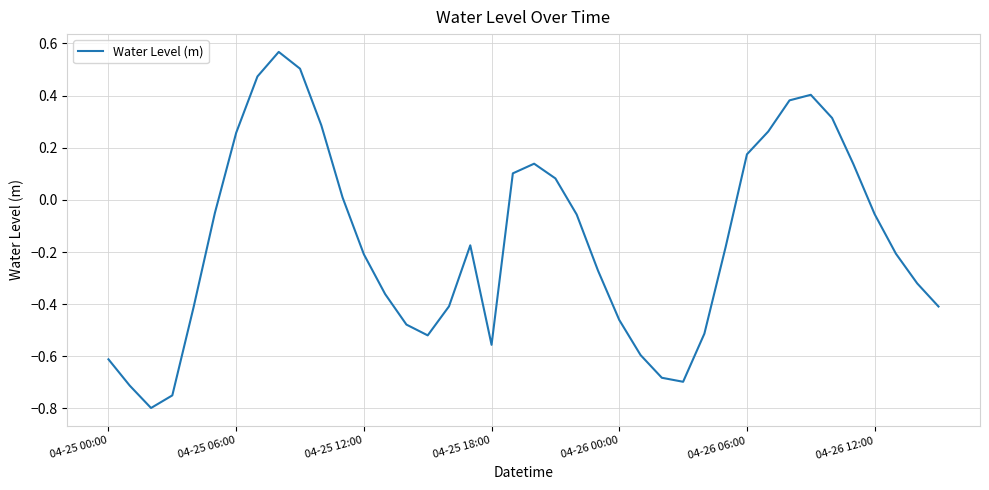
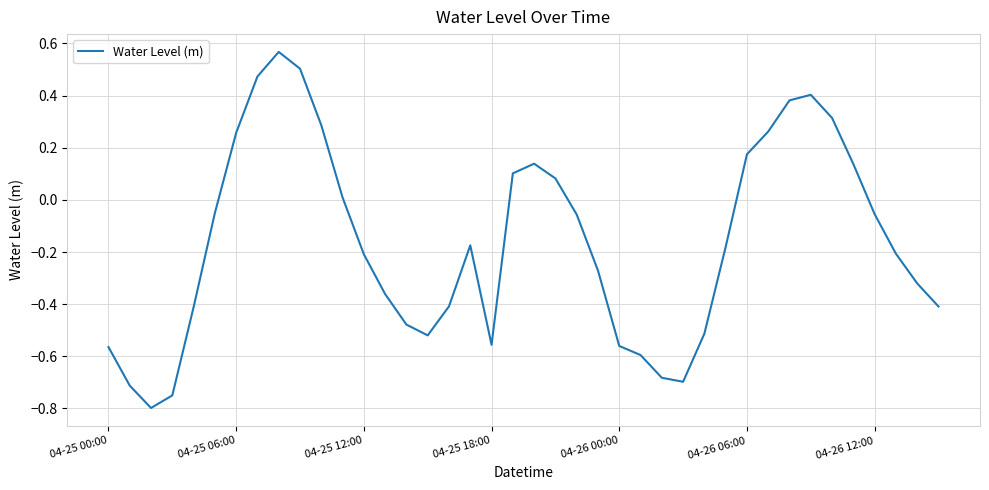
  {
-   "04-25 00:00": -0.61,
+   "04-25 00:00": -0.56,
    "04-25 06:00": 0.26,
    "04-25 12:00": -0.21,
    "04-25 18:00": -0.56,
-   "04-26 00:00": -0.46,
+   "04-26 00:00": -0.56,
    "04-26 06:00": 0.17,
    "04-26 12:00": -0.05
  }
